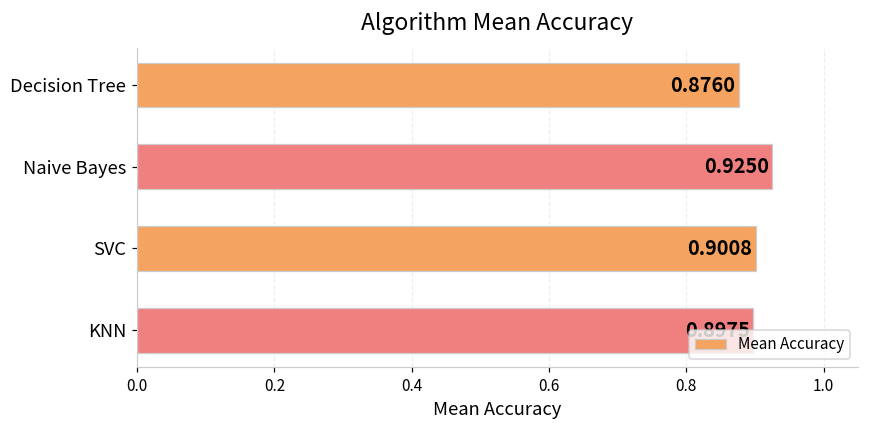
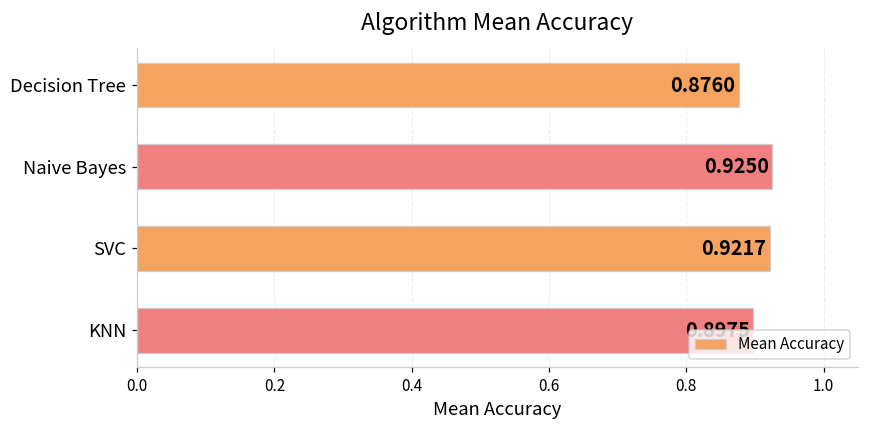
  {
    "Decision Tree": 0.8760,
    "Naive Bayes": 0.9250,
-   "SVC": 0.9008
+   "SVC": 0.9217
  }
